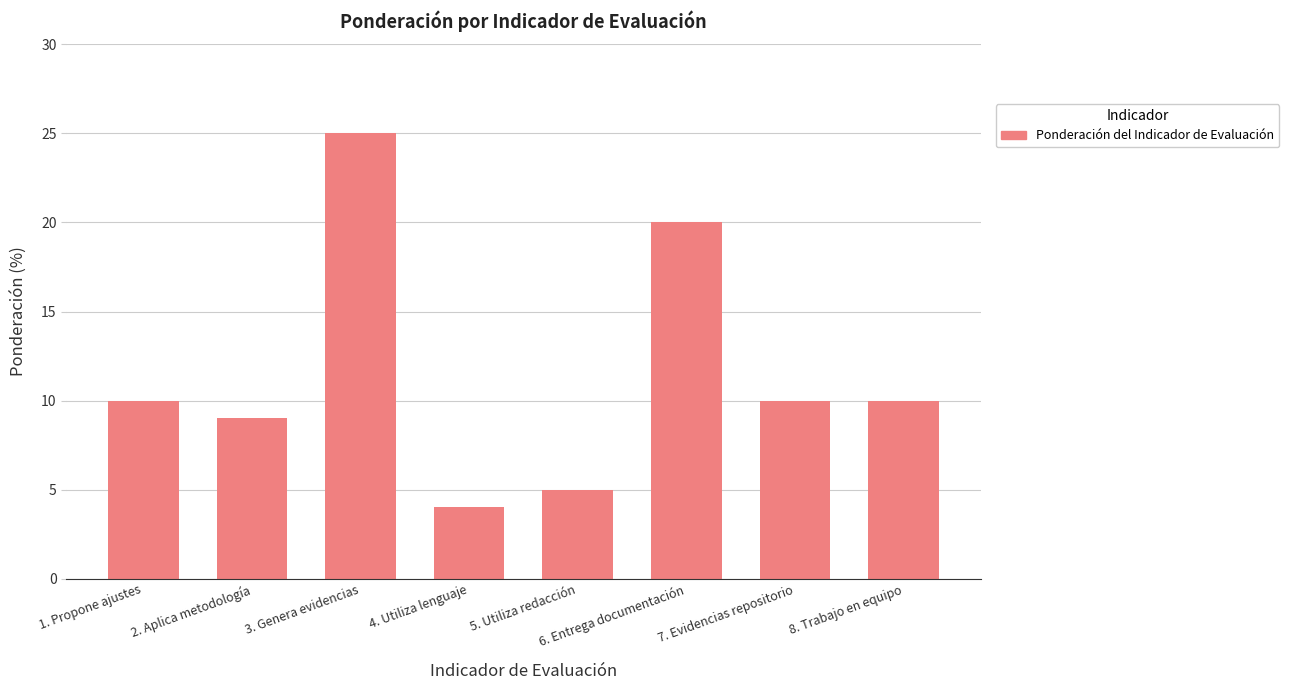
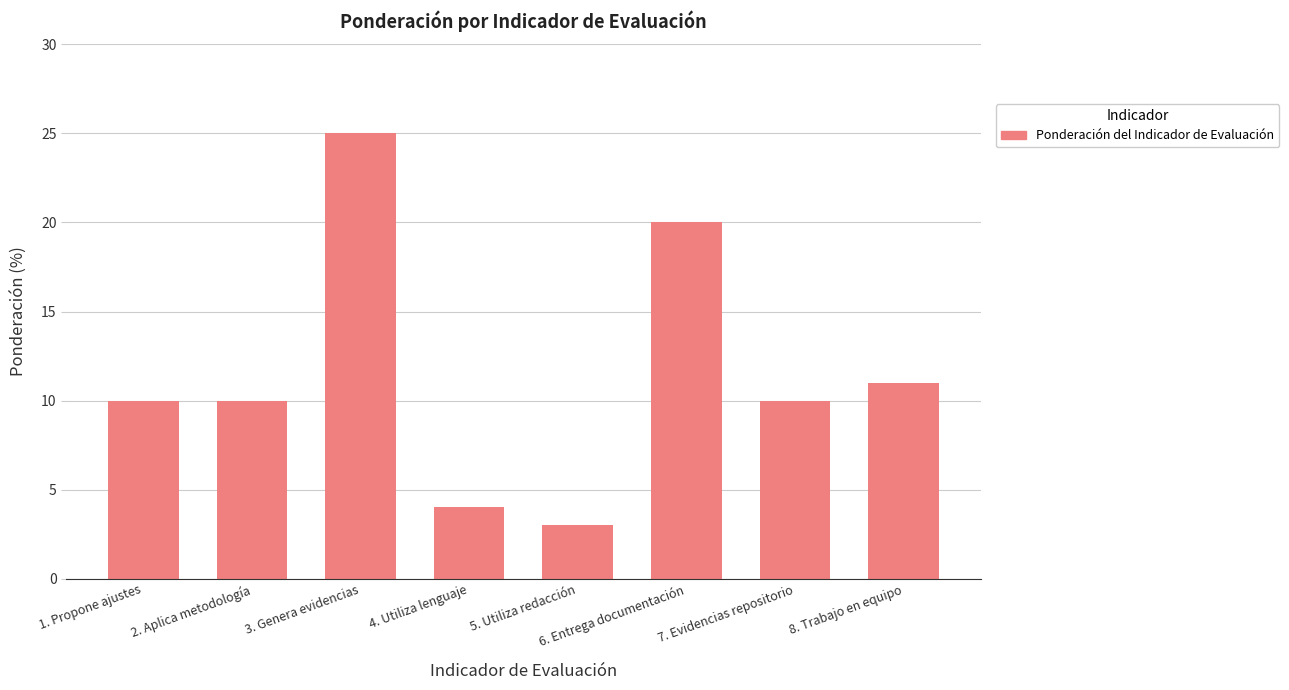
  {
    "1. Propone ajustes": 10,
-   "2. Aplica metodología": 9,
+   "2. Aplica metodología": 10,
    "3. Genera evidencias": 25,
    "4. Utiliza lenguaje": 4,
-   "5. Utiliza redacción": 5,
+   "5. Utiliza redacción": 3,
    "6. Entrega documentación": 20,
    "7. Evidencias repositorio": 10,
-   "8. Trabajo en equipo": 10
+   "8. Trabajo en equipo": 11
  }
